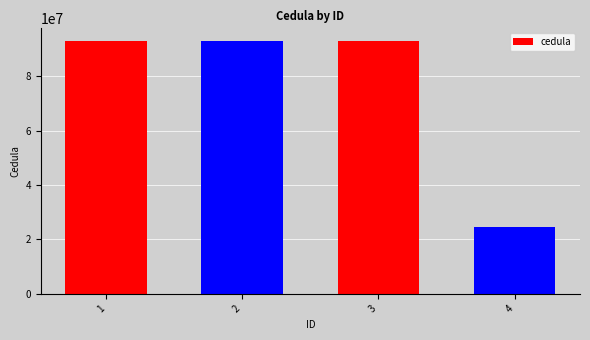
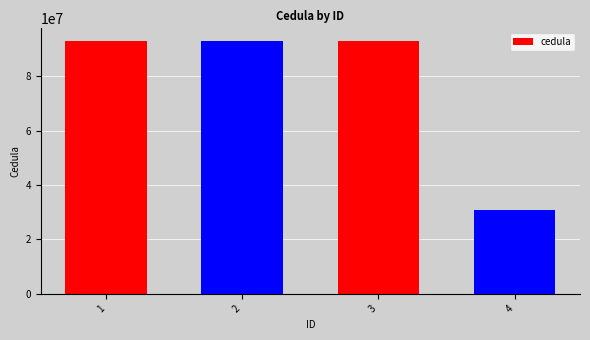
  {
    "1": 93000000,
    "2": 93000000,
    "3": 93000000,
-   "4": 24000000
+   "4": 31000000
  }
